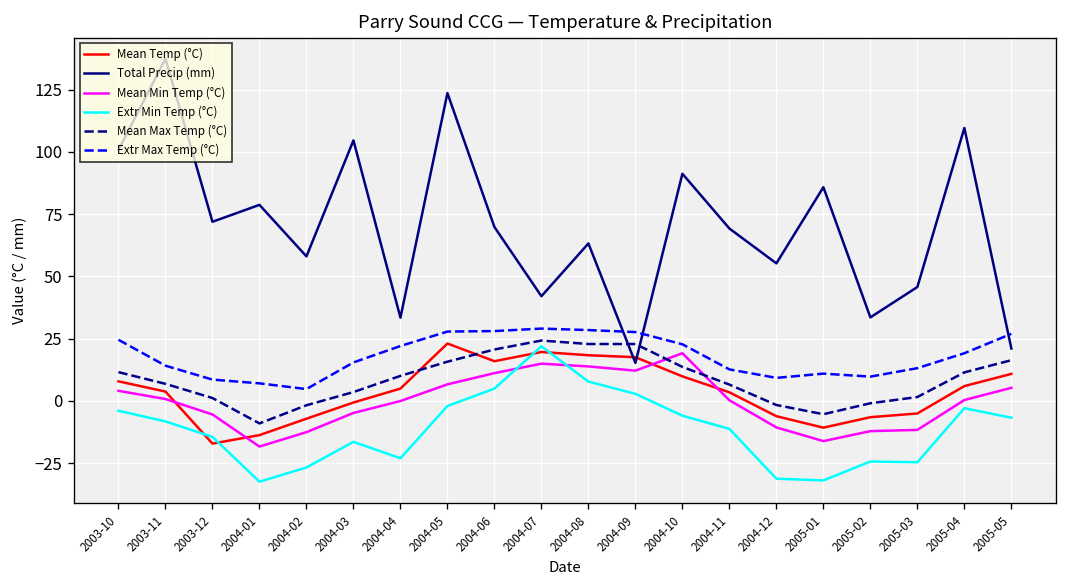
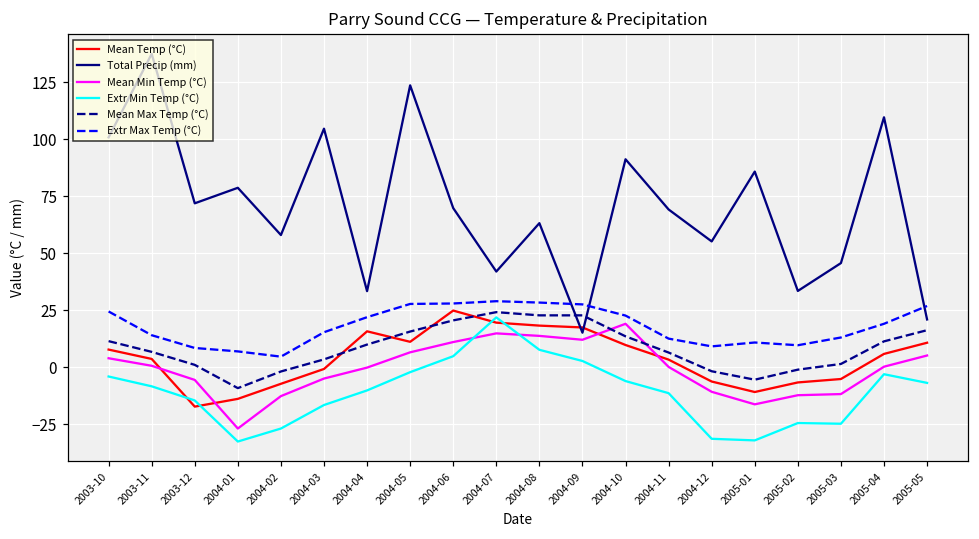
  {
    "Mean Temp (°C)": {
      "2003-10": 8,
      "2003-11": 4,
      "2003-12": -17,
      "2004-01": -14,
      "2004-02": -7,
      "2004-03": -1,
-     "2004-04": 5,
-     "2004-05": 23,
-     "2004-06": 16,
+     "2004-04": 16,
+     "2004-05": 11,
+     "2004-06": 25,
      "2004-07": 20,
      "2004-08": 18,
      "2004-09": 18,
      "2004-10": 10,
      "2004-11": 3,
      "2004-12": -6,
      "2005-01": -11,
      "2005-02": -7,
      "2005-03": -5,
      "2005-04": 6,
      "2005-05": 11
    },
    "Mean Min Temp (°C)": {
      "2003-10": 4,
      "2003-11": 1,
      "2003-12": -6,
-     "2004-01": -18,
+     "2004-01": -27,
      "2004-02": -13,
      "2004-03": -5,
      "2004-04": 0,
      "2004-05": 7,
      "2004-06": 11,
      "2004-07": 15,
      "2004-08": 14,
      "2004-09": 12,
      "2004-10": 19,
      "2004-11": 0,
      "2004-12": -11,
      "2005-01": -16,
      "2005-02": -12,
      "2005-03": -12,
      "2005-04": 0,
      "2005-05": 5
    },
    "Extr Min Temp (°C)": {
      "2003-10": -4,
      "2003-11": -8,
      "2003-12": -15,
      "2004-01": -33,
      "2004-02": -27,
      "2004-03": -17,
-     "2004-04": -23,
+     "2004-04": -10,
      "2004-05": -2,
      "2004-06": 5,
      "2004-07": 22,
      "2004-08": 8,
      "2004-09": 3,
      "2004-10": -6,
      "2004-11": -11,
      "2004-12": -31,
      "2005-01": -32,
      "2005-02": -24,
      "2005-03": -25,
      "2005-04": -3,
      "2005-05": -7
    },
    "Extr Max Temp (°C)": {
      "2003-10": 25,
      "2003-11": 14,
      "2003-12": 9,
      "2004-01": 7,
      "2004-02": 5,
      "2004-03": 15,
      "2004-04": 22,
      "2004-05": 28,
      "2004-06": 28,
      "2004-07": 29,
      "2004-08": 28,
      "2004-09": 28,
      "2004-10": 23,
      "2004-11": 13,
      "2004-12": 9,
      "2005-01": 11,
      "2005-02": 10,
      "2005-03": 13,
      "2005-04": 19,
      "2005-05": 27
    }
  }
